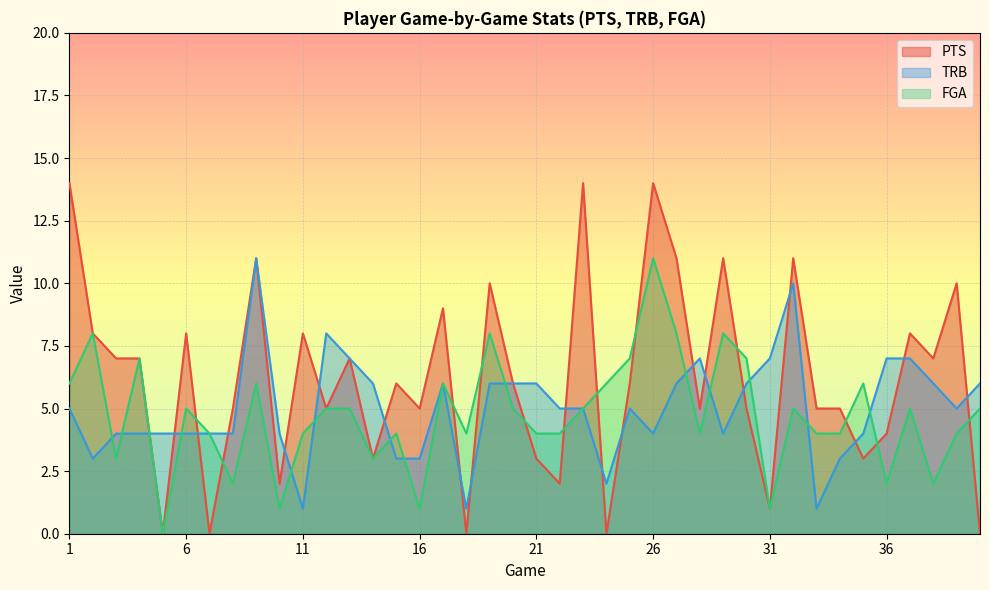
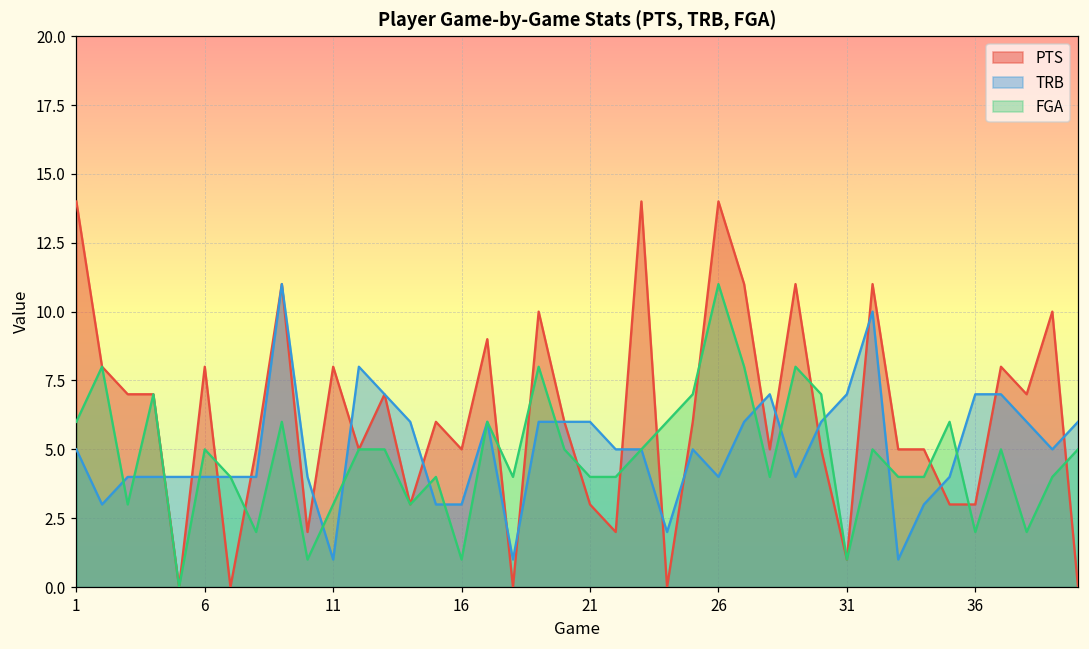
  {
    "PTS": {
      "1": 14,
      "6": 8,
      "11": 8,
      "16": 5,
      "21": 3,
      "26": 14,
-     "36": 4
+     "36": 3
    },
    "TRB": {
      "1": 5,
      "6": 4,
      "11": 1,
      "16": 3,
      "21": 6,
      "26": 4,
      "31": 7,
      "36": 7
    },
    "FGA": {
      "1": 6,
      "6": 5,
-     "11": 4,
+     "11": 3,
      "16": 1,
      "21": 4,
      "26": 11,
      "36": 2
    }
  }
